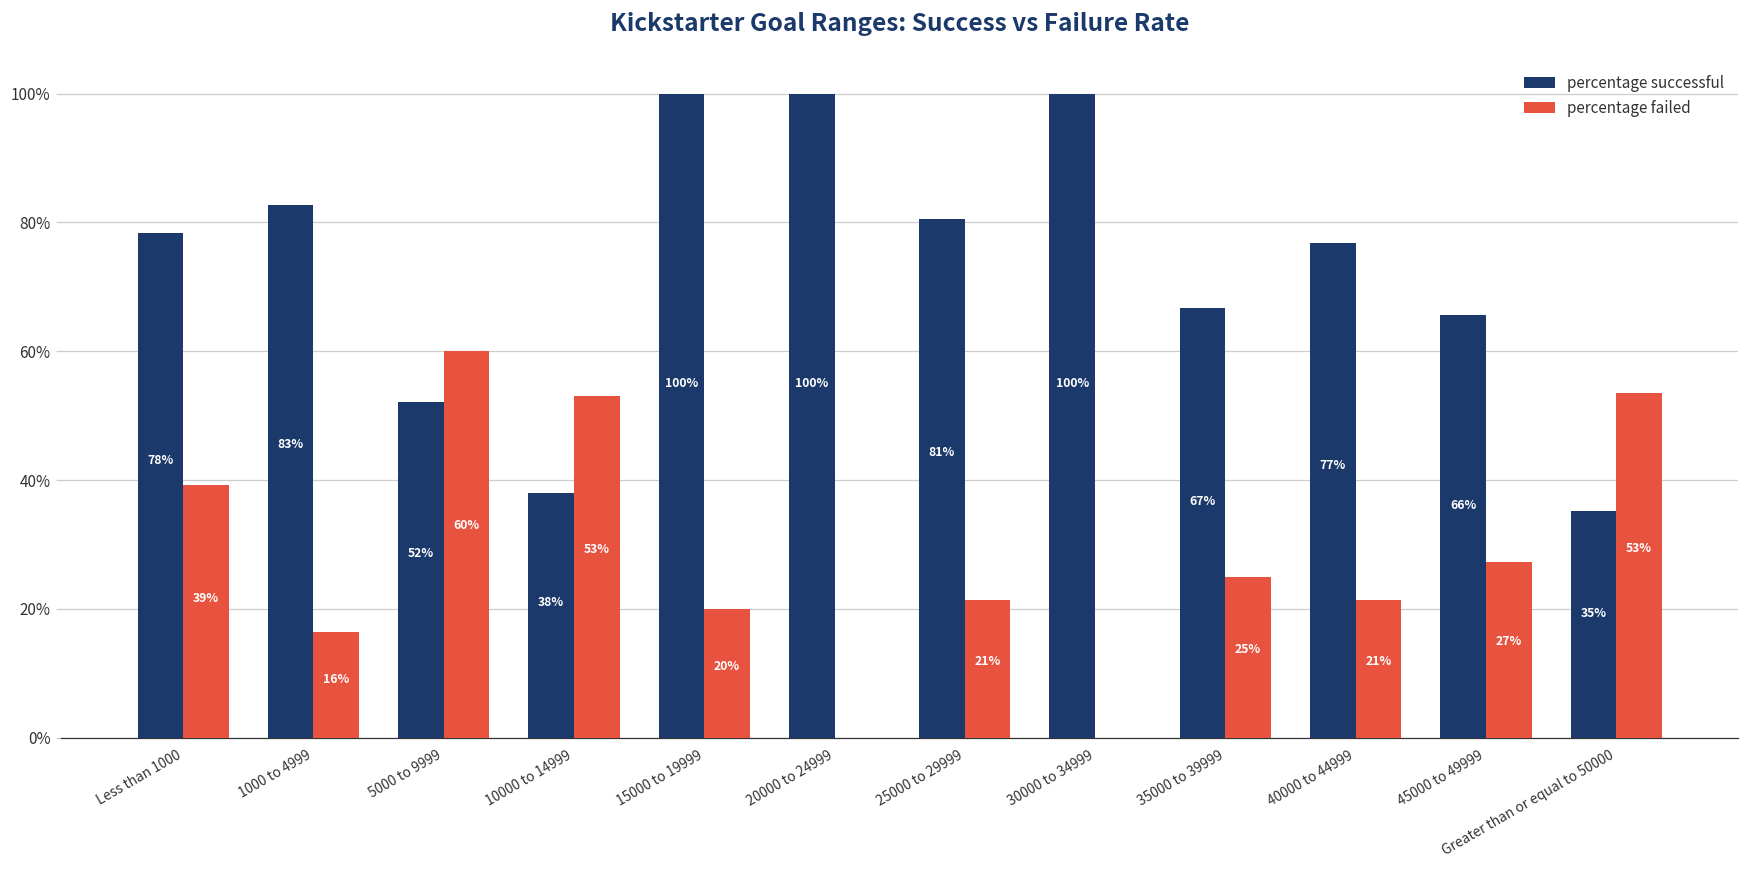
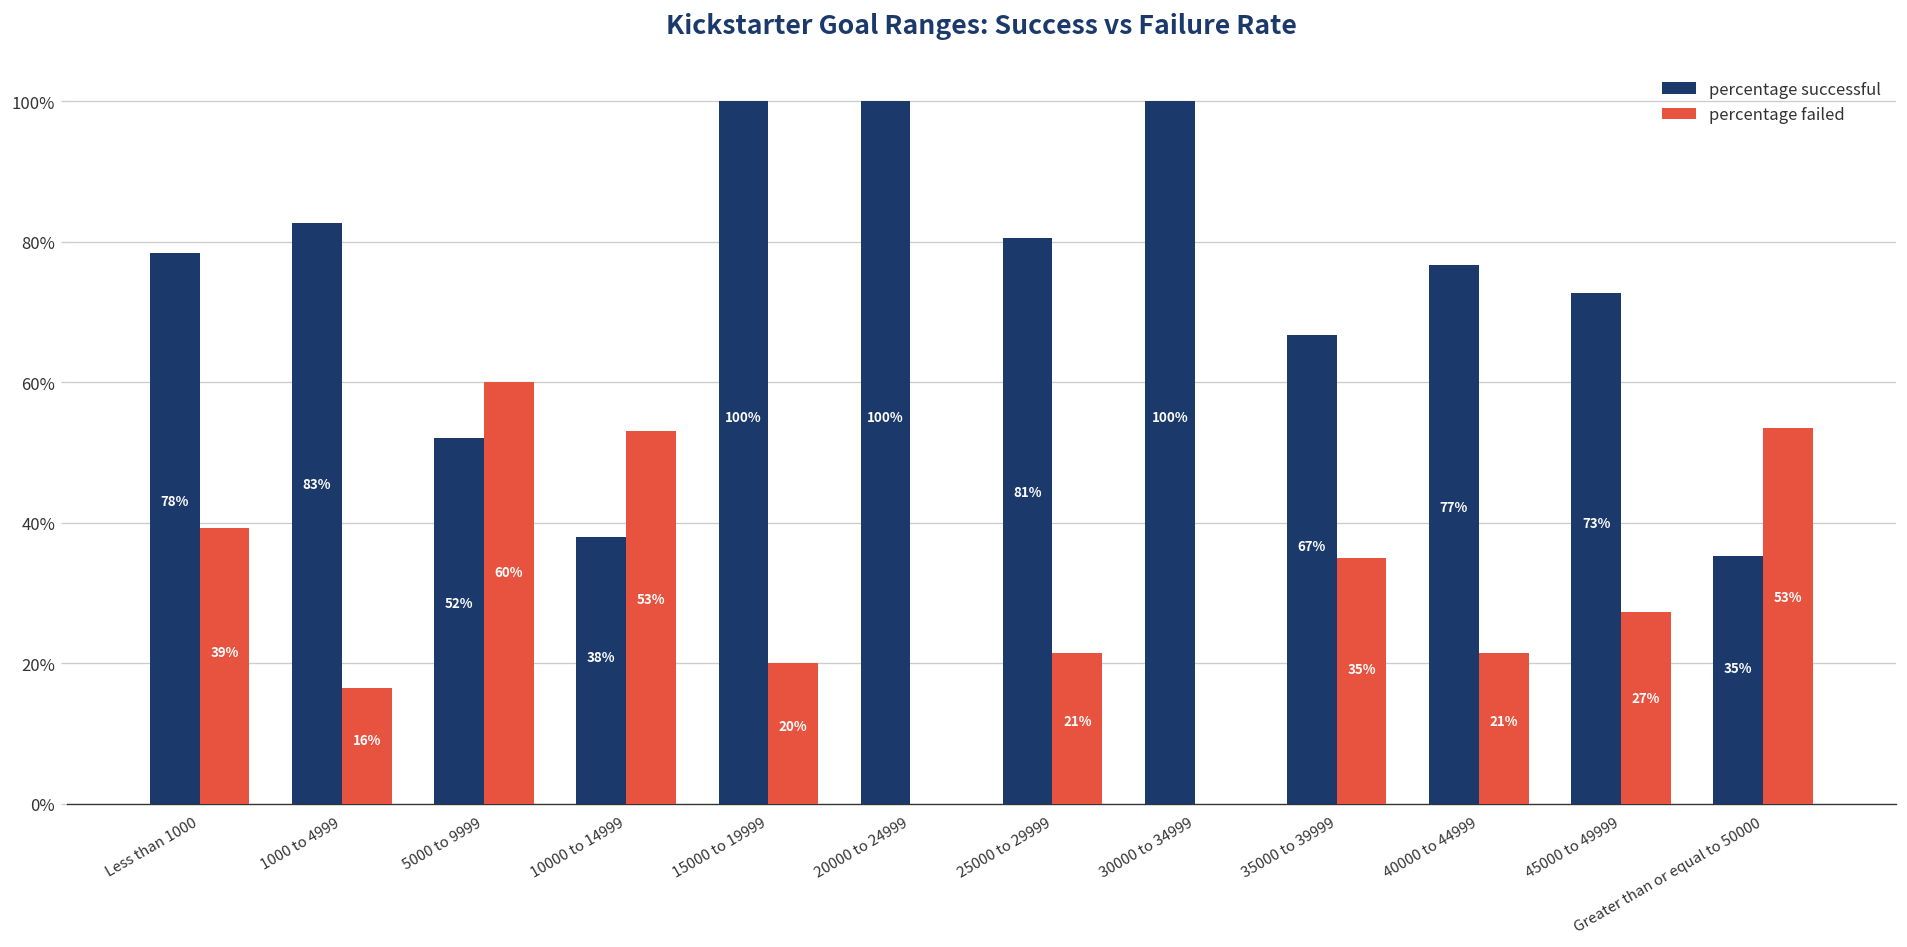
  {
    "percentage successful": {
      "Less than 1000": "78%",
      "1000 to 4999": "83%",
      "5000 to 9999": "52%",
      "10000 to 14999": "38%",
      "15000 to 19999": "100%",
      "20000 to 24999": "100%",
      "25000 to 29999": "81%",
      "30000 to 34999": "100%",
      "35000 to 39999": "67%",
      "40000 to 44999": "77%",
-     "45000 to 49999": "66%",
+     "45000 to 49999": "73%",
      "Greater than or equal to 50000": "35%"
    },
    "percentage failed": {
      "Less than 1000": "39%",
      "1000 to 4999": "16%",
      "5000 to 9999": "60%",
      "10000 to 14999": "53%",
      "15000 to 19999": "20%",
      "25000 to 29999": "21%",
-     "35000 to 39999": "25%",
+     "35000 to 39999": "35%",
      "40000 to 44999": "21%",
      "45000 to 49999": "27%",
      "Greater than or equal to 50000": "53%"
    }
  }
